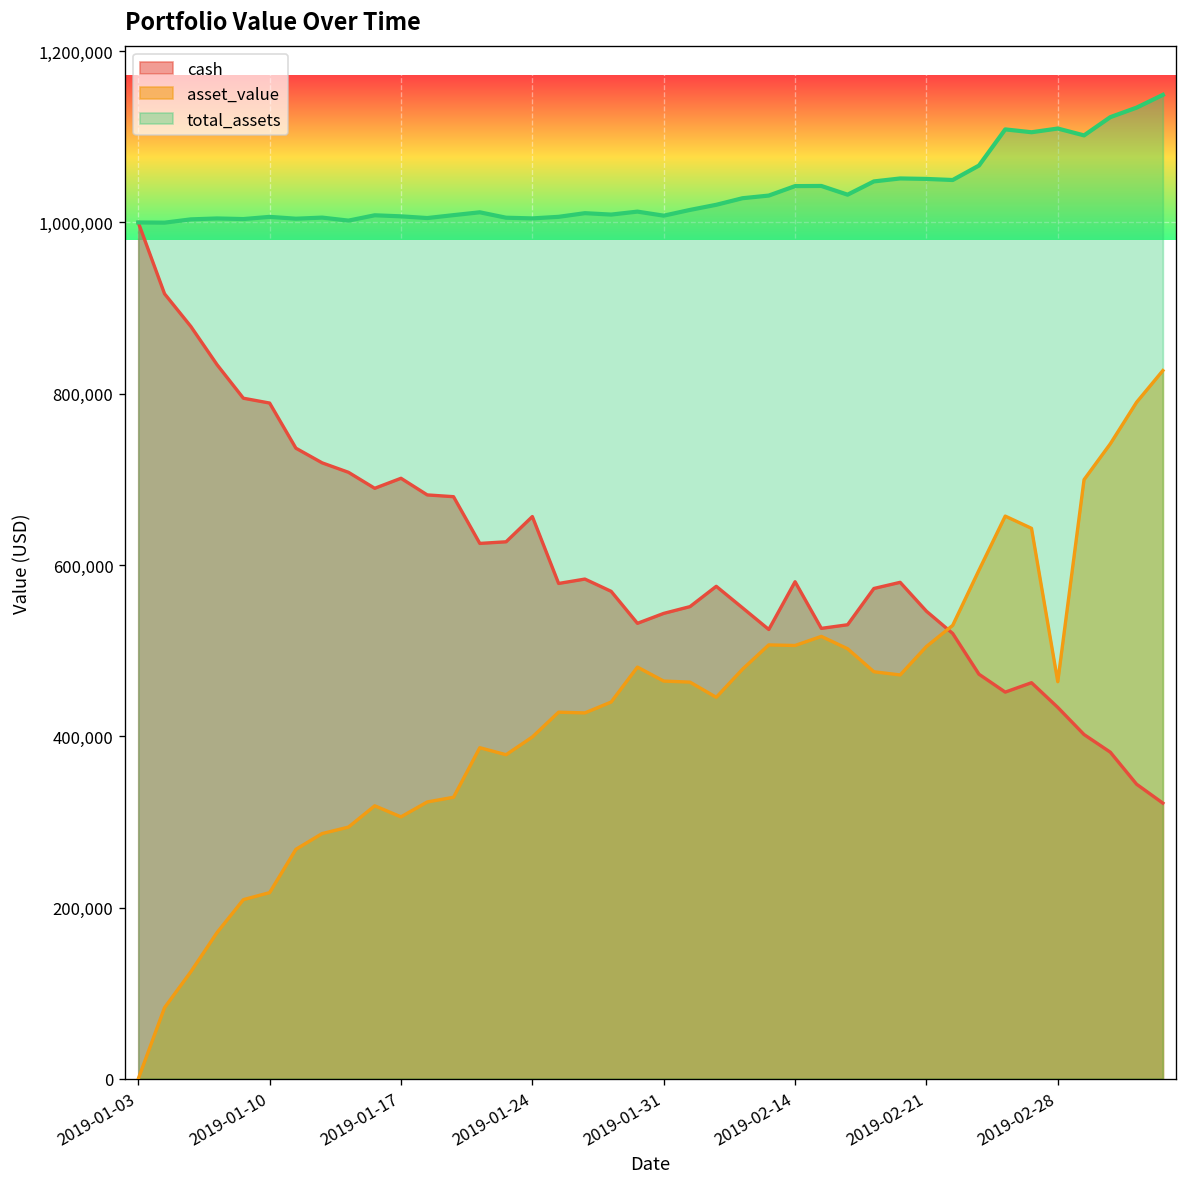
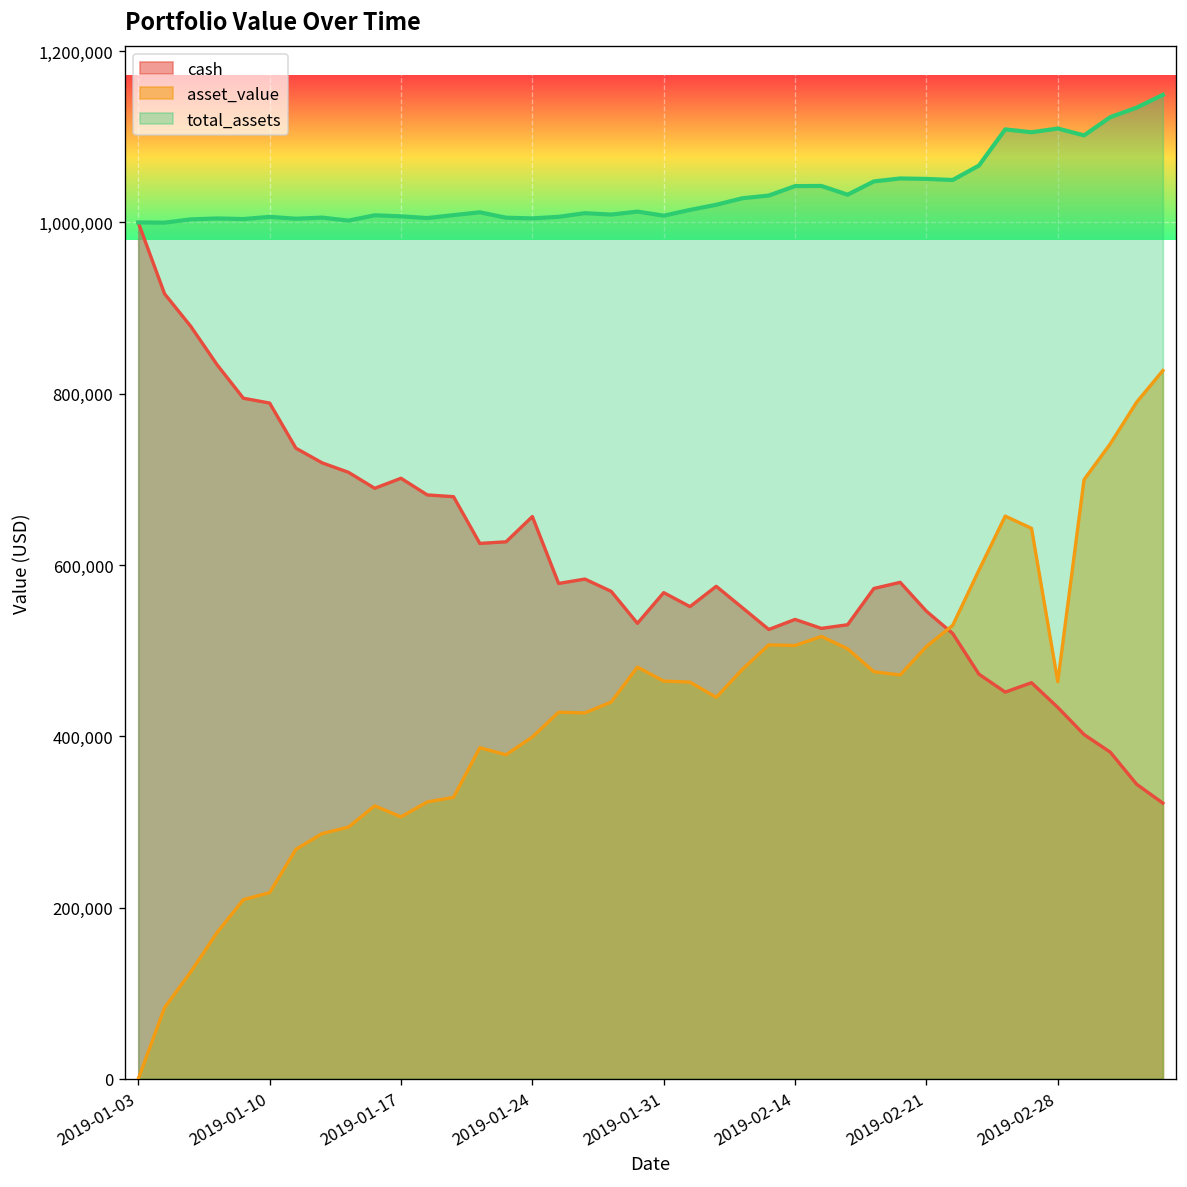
  {
    "cash": {
      "2019-01-10": "790,000",
      "2019-01-17": "700,000",
      "2019-01-24": "660,000",
-     "2019-01-31": "540,000",
-     "2019-02-14": "580,000",
+     "2019-01-31": "570,000",
+     "2019-02-14": "540,000",
      "2019-02-21": "550,000",
      "2019-02-28": "430,000"
    },
    "asset_value": {
      "2019-01-03": "0",
      "2019-01-10": "220,000",
      "2019-01-17": "310,000",
      "2019-01-24": "400,000",
      "2019-01-31": "460,000",
      "2019-02-14": "510,000",
      "2019-02-21": "500,000",
      "2019-02-28": "460,000"
    },
    "total_assets": {
      "2019-01-10": "1,010,000",
      "2019-01-17": "1,010,000",
      "2019-01-24": "1,000,000",
      "2019-01-31": "1,010,000",
      "2019-02-14": "1,040,000",
      "2019-02-21": "1,050,000",
      "2019-02-28": "1,110,000"
    }
  }
